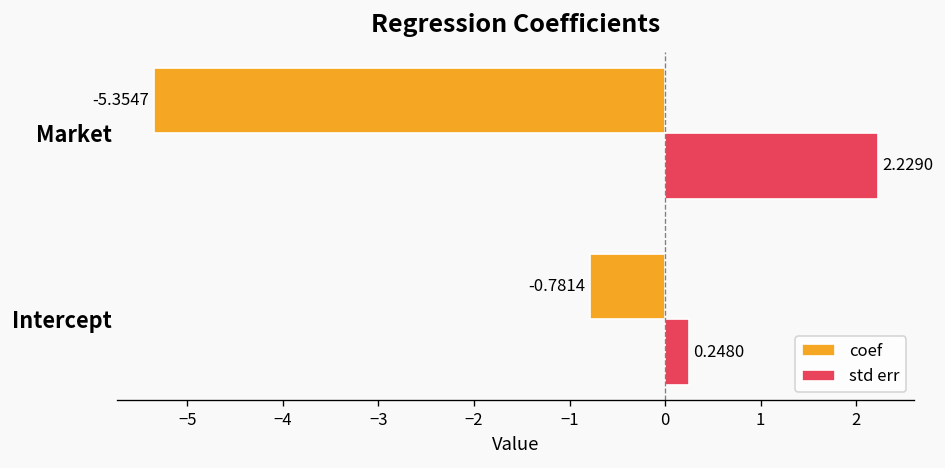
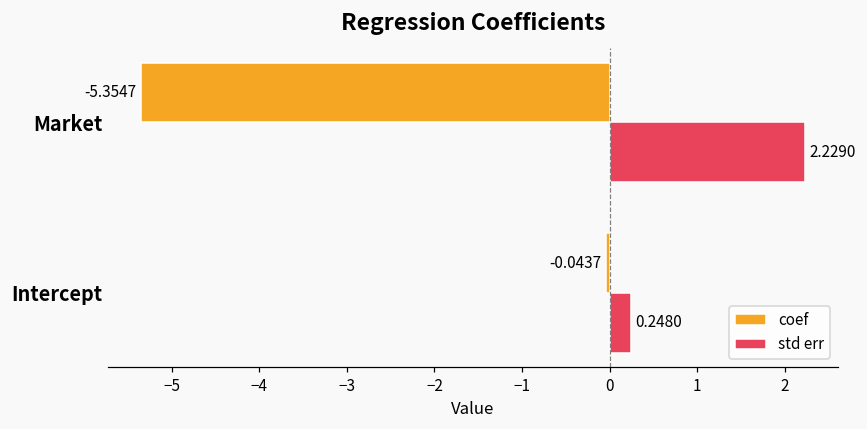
  {
    "coef": {
      "Market": -5.3547,
-     "Intercept": -0.7814
+     "Intercept": -0.0437
    },
    "std err": {
      "Market": 2.2290,
      "Intercept": 0.2480
    }
  }
